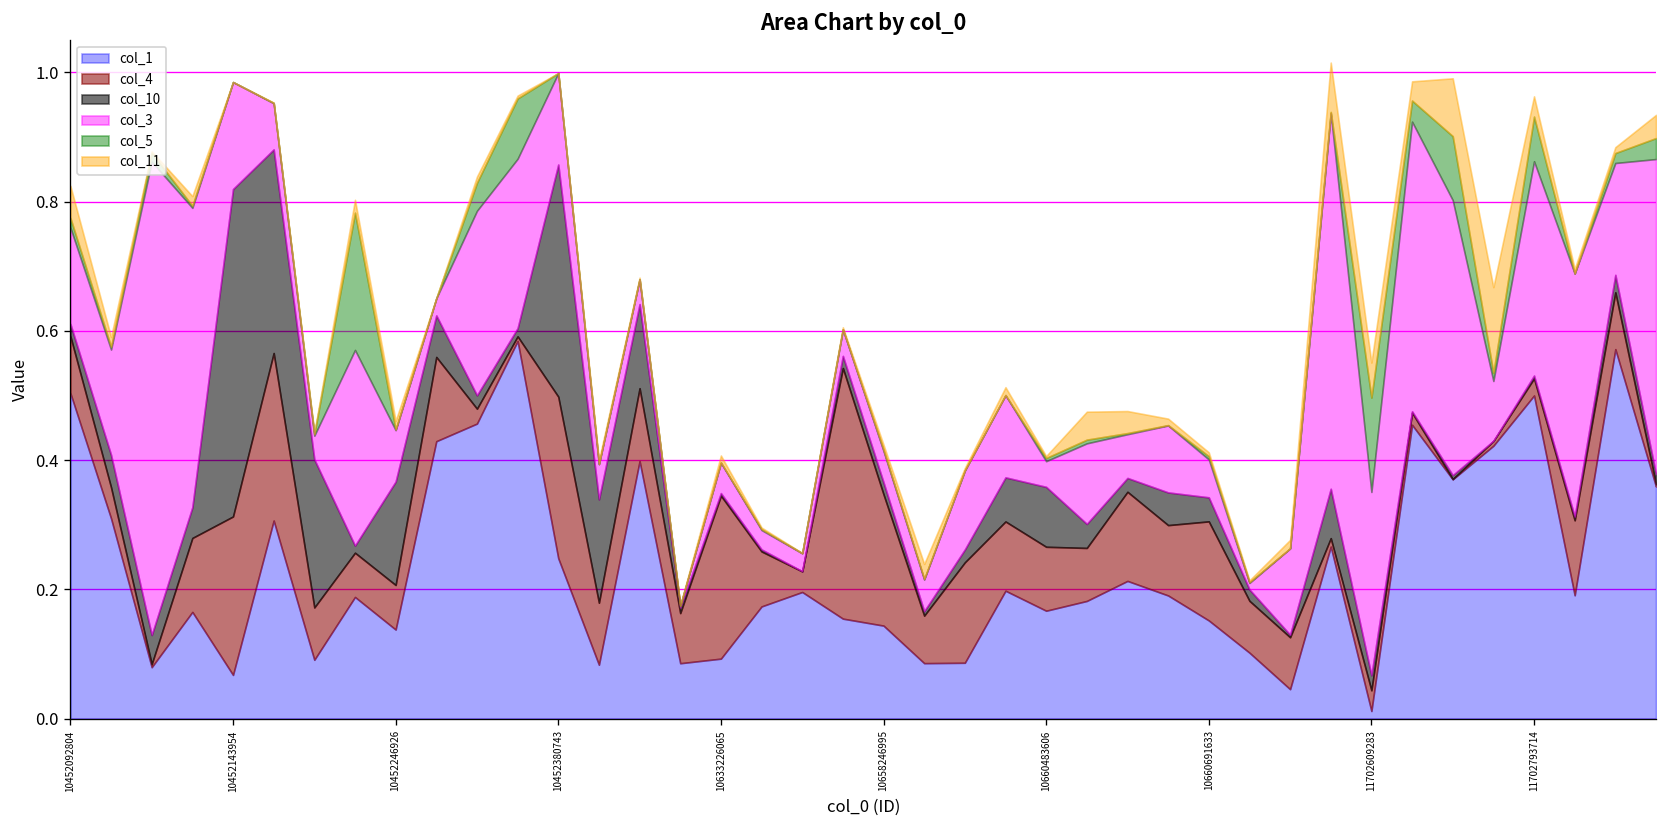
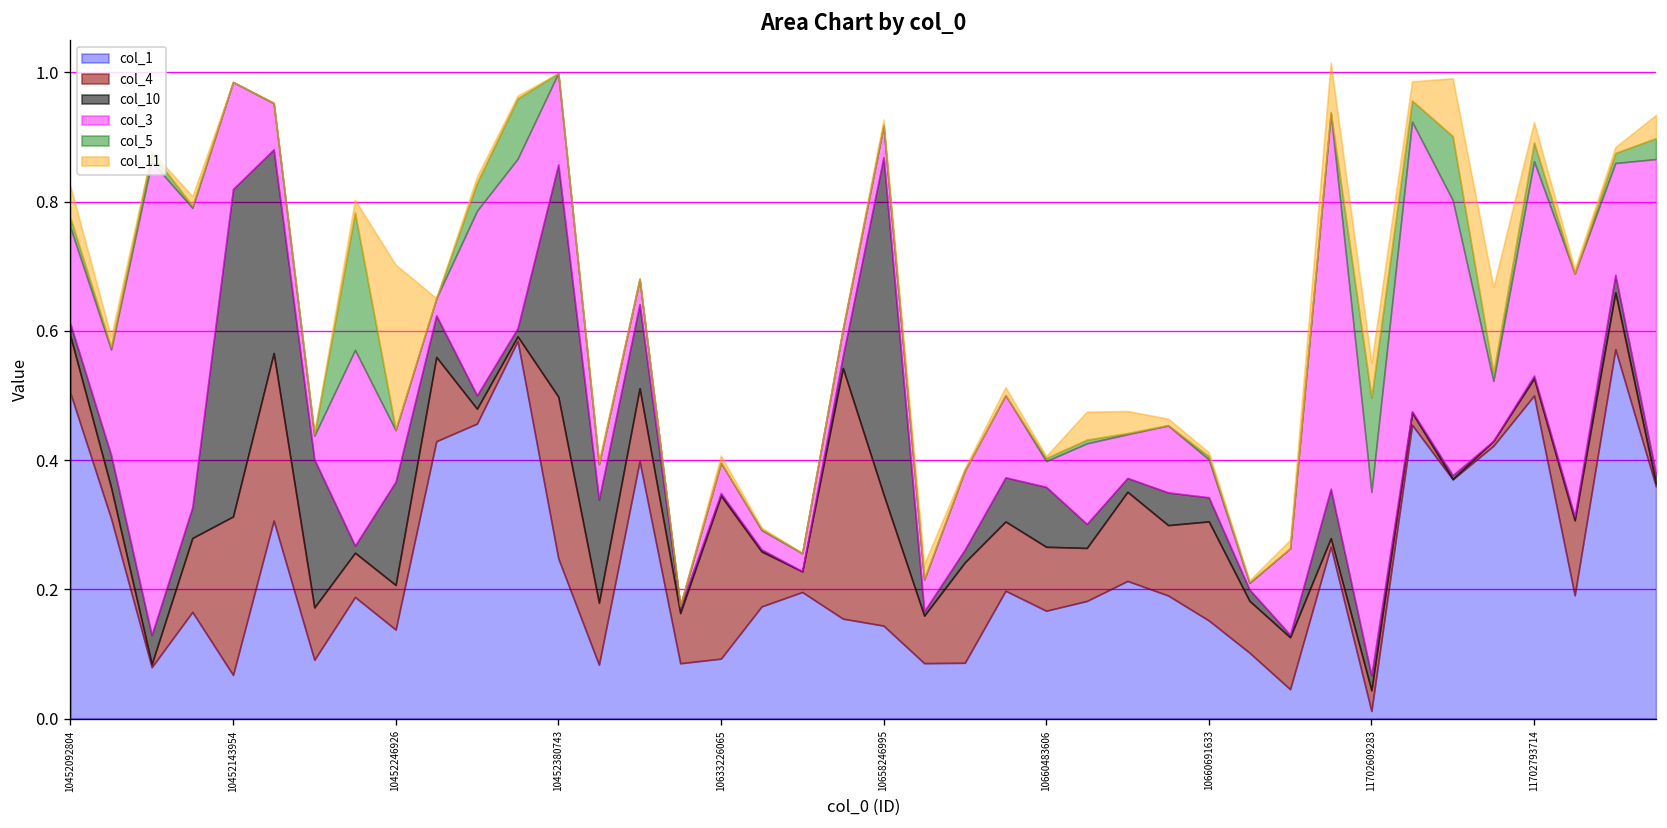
  {
    "col_1": {
      "10452092804": 0.50,
      "10452143954": 0.07,
      "10452246926": 0.14,
      "10452380743": 0.25,
      "10633226065": 0.09,
      "10658246995": 0.14,
      "10660483606": 0.17,
      "10660691633": 0.15,
      "11702609283": 0.01,
      "11702793714": 0.50
    },
    "col_4": {
      "10452092804": 0.09,
      "10452143954": 0.25,
      "10452246926": 0.07,
      "10452380743": 0.25,
      "10658246995": 0.20,
      "10660483606": 0.10,
      "10660691633": 0.15,
      "11702609283": 0.03
    },
    "col_10": {
      "10452092804": 0.02,
      "10452143954": 0.51,
      "10452246926": 0.16,
      "10452380743": 0.36,
-     "10658246995": 0.02,
+     "10658246995": 0.52,
      "10660483606": 0.09,
      "10660691633": 0.04,
      "11702609283": 0.02
    },
    "col_3": {
      "10452092804": 0.15,
      "10660483606": 0.04,
      "10660691633": 0.06,
      "11702609283": 0.28,
      "11702793714": 0.33
    },
    "col_5": {
      "10452092804": 0.02,
      "10660691633": 0.01,
      "11702609283": 0.15,
-     "11702793714": 0.07
+     "11702793714": 0.03
    },
    "col_11": {
      "10452092804": 0.05,
-     "10452246926": 0.01,
+     "10452246926": 0.25,
      "10633226065": 0.01,
      "10658246995": 0.01,
      "10660691633": 0.01,
      "11702609283": 0.05,
      "11702793714": 0.03
    }
  }
